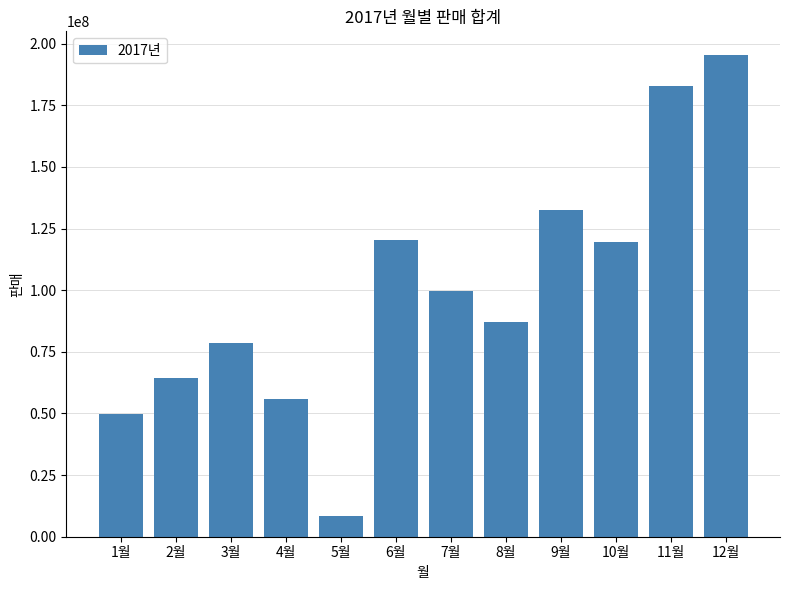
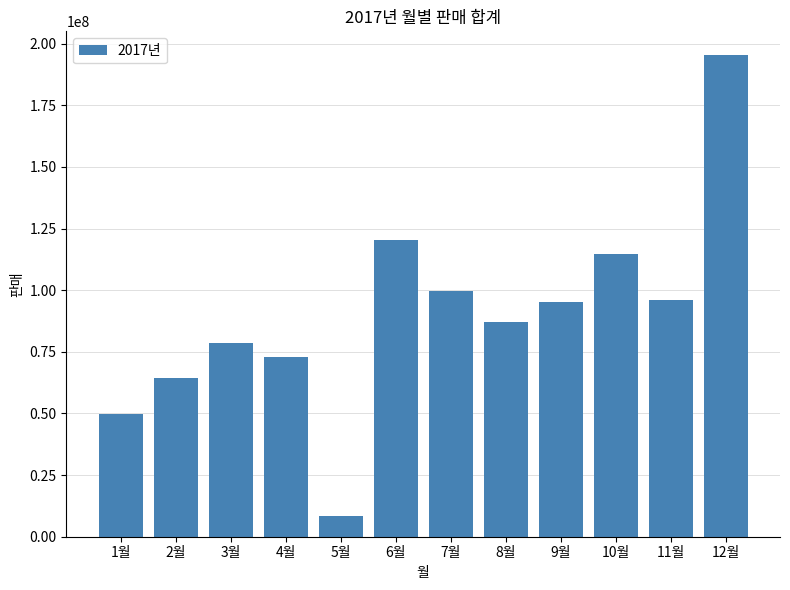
  {
    "1월": 50000000,
    "2월": 65000000,
    "3월": 79000000,
-   "4월": 56000000,
+   "4월": 73000000,
    "5월": 8000000,
    "6월": 120000000,
    "7월": 100000000,
    "8월": 87000000,
-   "9월": 132000000,
-   "10월": 120000000,
-   "11월": 183000000,
+   "9월": 95000000,
+   "10월": 115000000,
+   "11월": 96000000,
    "12월": 195000000
  }
